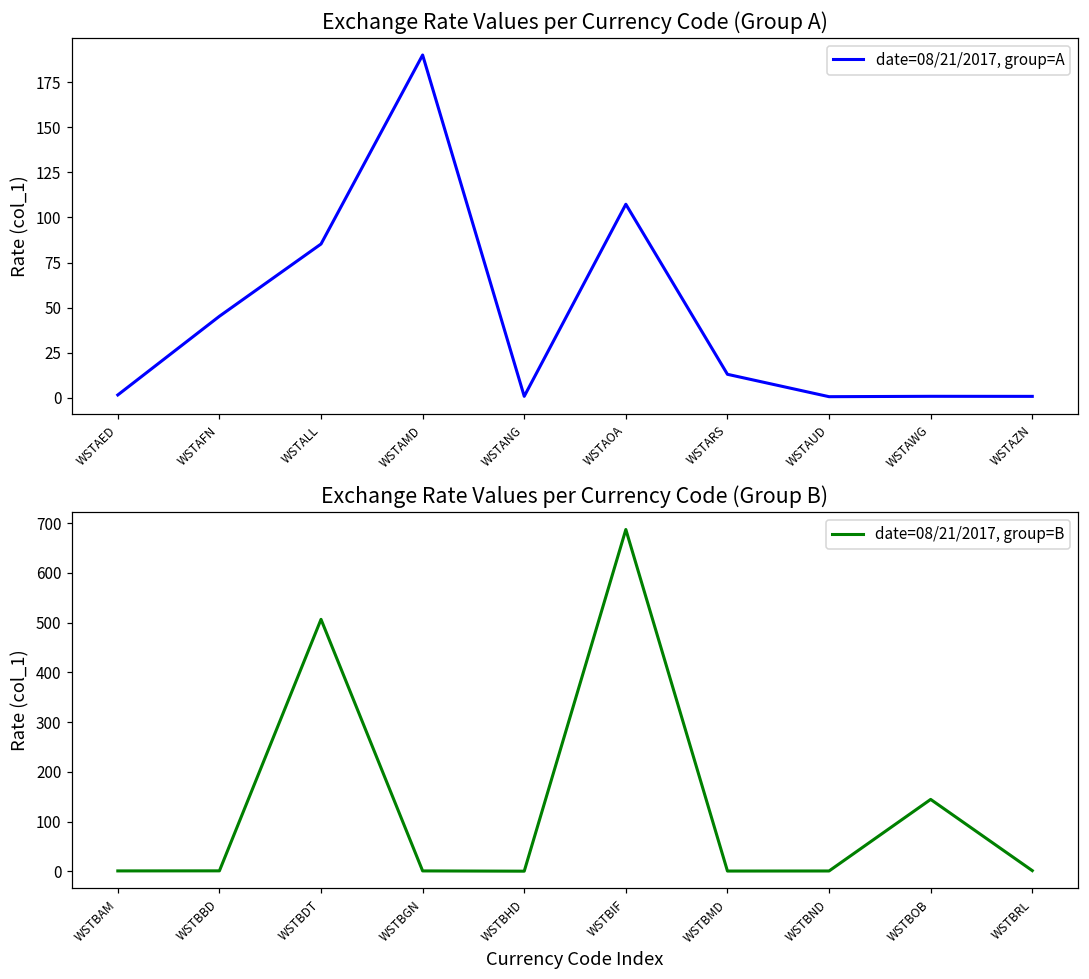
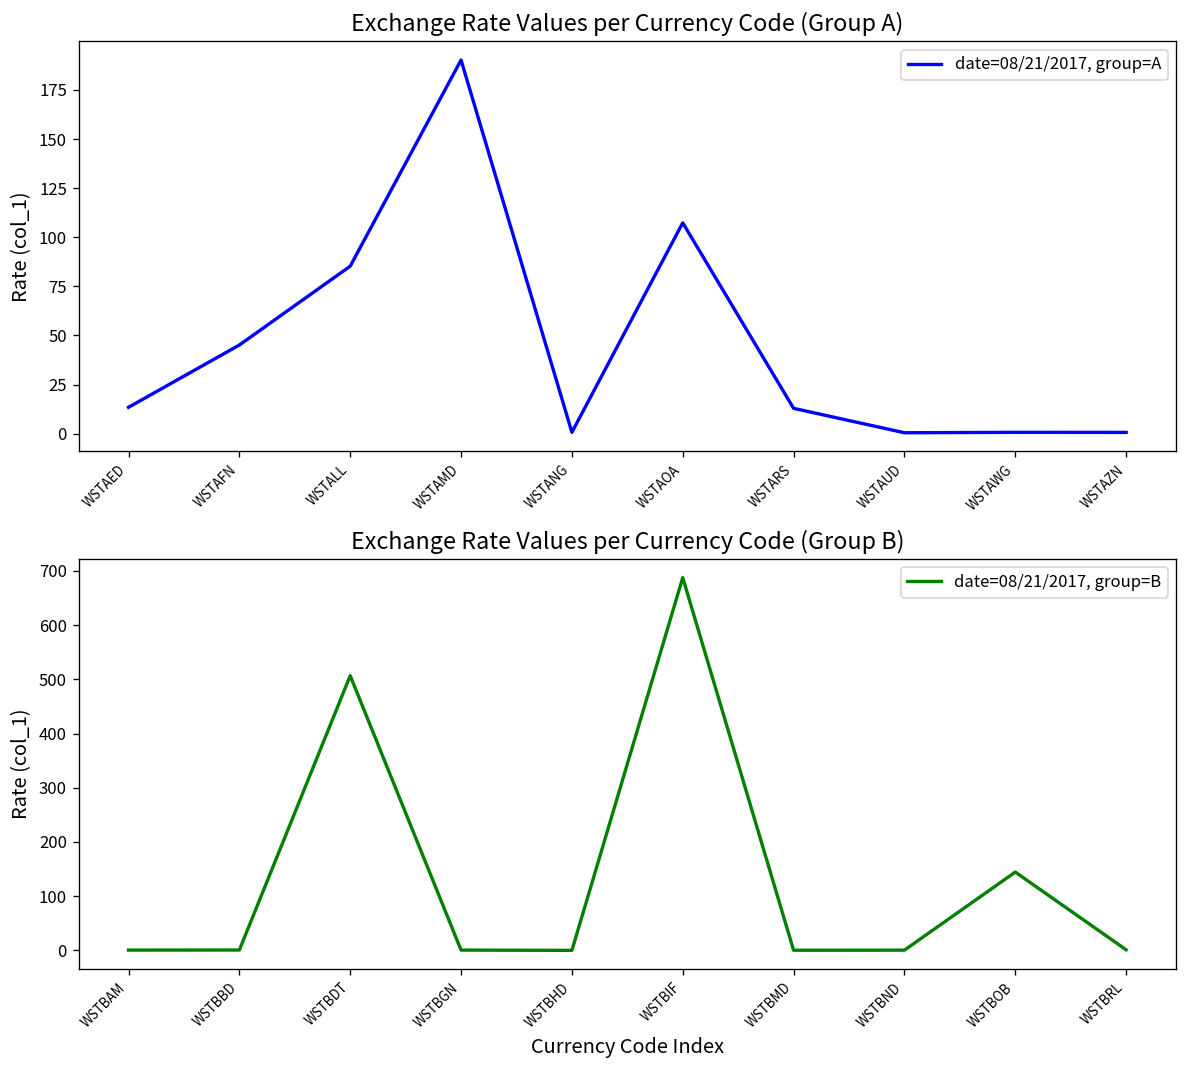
  {
    "Exchange Rate Values per Currency Code (Group A)": {
-     "WSTAED": 1,
+     "WSTAED": 13,
      "WSTAFN": 45,
      "WSTALL": 85,
      "WSTAMD": 190,
      "WSTANG": 1,
      "WSTAOA": 107,
      "WSTARS": 13,
      "WSTAUD": 1,
      "WSTAWG": 1,
      "WSTAZN": 1
    },
    "Exchange Rate Values per Currency Code (Group B)": {
      "WSTBAM": 0,
      "WSTBBD": 0,
      "WSTBDT": 510,
      "WSTBGN": 0,
      "WSTBHD": 0,
      "WSTBIF": 690,
      "WSTBMD": 0,
      "WSTBND": 0,
      "WSTBOB": 140,
      "WSTBRL": 0
    }
  }
